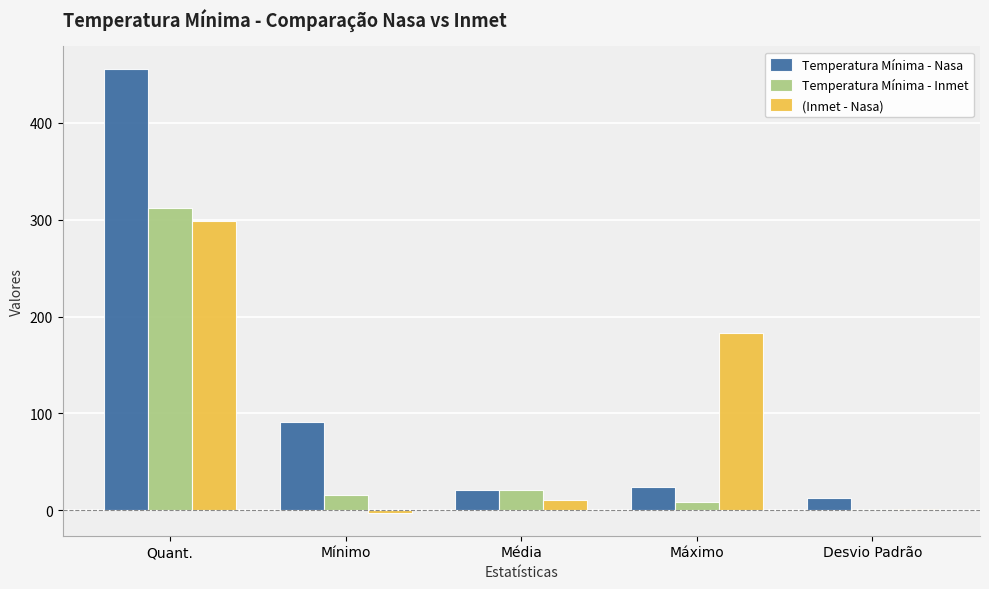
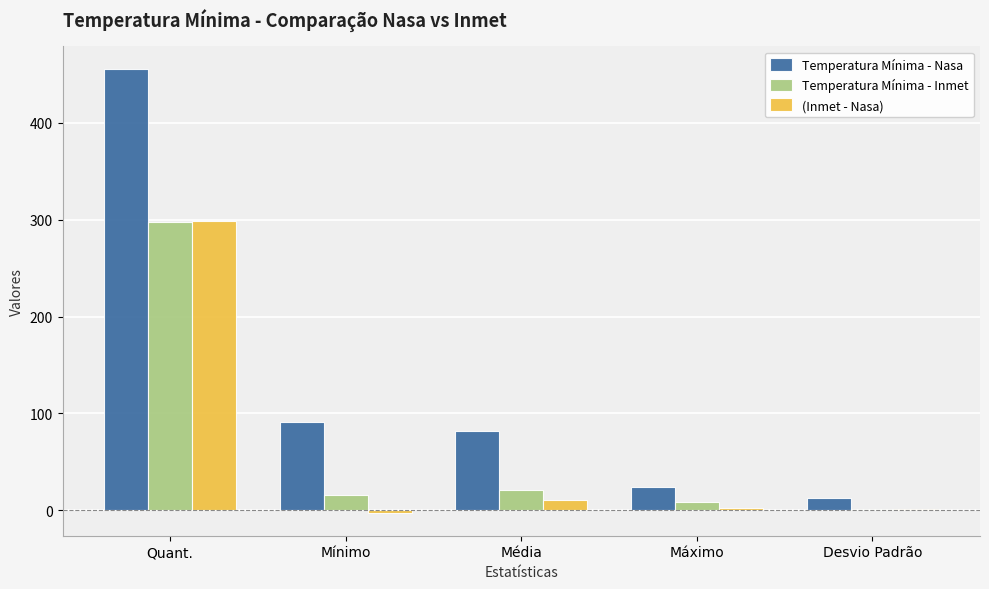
  {
    "Temperatura Mínima - Nasa": {
      "Quant.": 460,
      "Mínimo": 90,
-     "Média": 20,
+     "Média": 80,
      "Máximo": 20,
      "Desvio Padrão": 10
    },
    "Temperatura Mínima - Inmet": {
-     "Quant.": 310,
+     "Quant.": 300,
      "Mínimo": 20,
      "Média": 20,
      "Máximo": 10
    },
    "(Inmet - Nasa)": {
      "Quant.": 300,
      "Mínimo": 0,
      "Média": 10,
-     "Máximo": 180
+     "Máximo": 0
    }
  }
